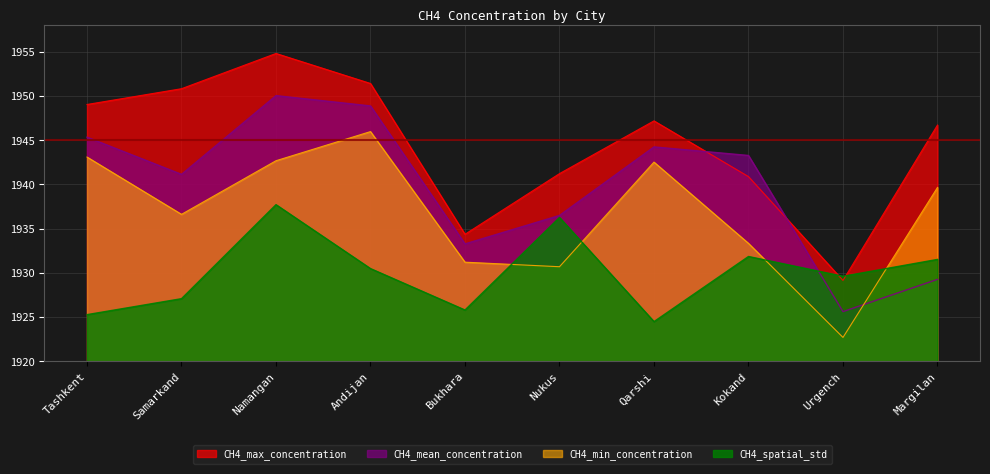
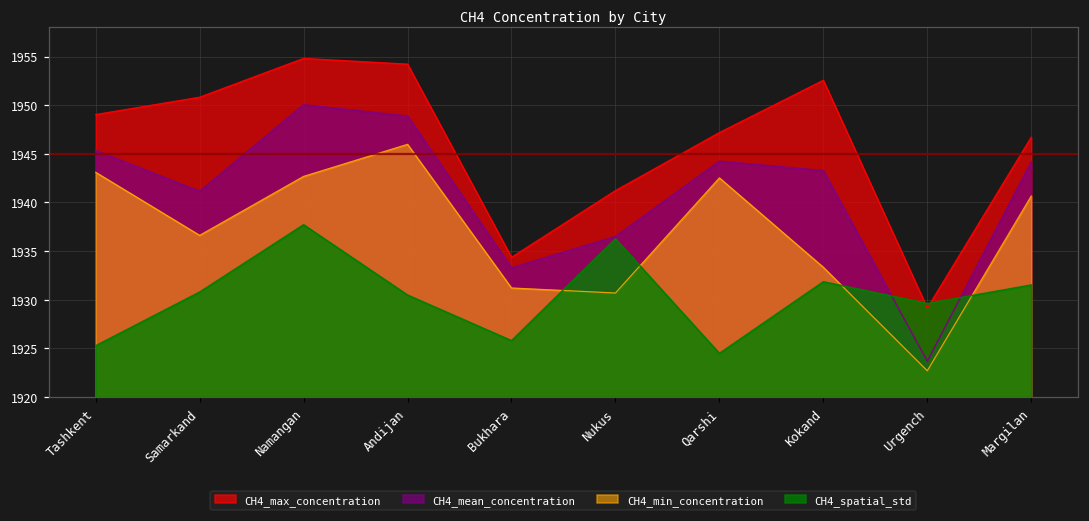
  {
    "CH4_max_concentration": {
      "Tashkent": 1949,
      "Samarkand": 1951,
      "Namangan": 1955,
-     "Andijan": 1951,
+     "Andijan": 1954,
      "Bukhara": 1934,
      "Nukus": 1941,
      "Qarshi": 1947,
-     "Kokand": 1941,
+     "Kokand": 1953,
      "Urgench": 1929,
      "Margilan": 1947
    },
    "CH4_mean_concentration": {
      "Tashkent": 1945,
      "Samarkand": 1941,
      "Namangan": 1950,
      "Andijan": 1949,
      "Bukhara": 1933,
      "Qarshi": 1944,
      "Kokand": 1943,
-     "Urgench": 1926,
-     "Margilan": 1929
+     "Urgench": 1924,
+     "Margilan": 1944
    },
    "CH4_min_concentration": {
      "Tashkent": 1943,
      "Samarkand": 1937,
      "Namangan": 1943,
      "Andijan": 1946,
      "Bukhara": 1931,
      "Nukus": 1931,
      "Qarshi": 1943,
      "Kokand": 1933,
      "Urgench": 1923,
-     "Margilan": 1940
+     "Margilan": 1941
    },
    "CH4_spatial_std": {
      "Tashkent": 1925,
-     "Samarkand": 1927,
+     "Samarkand": 1931,
      "Namangan": 1938,
      "Andijan": 1930,
      "Bukhara": 1926,
      "Qarshi": 1924,
      "Kokand": 1932,
      "Urgench": 1930,
      "Margilan": 1932
    }
  }
